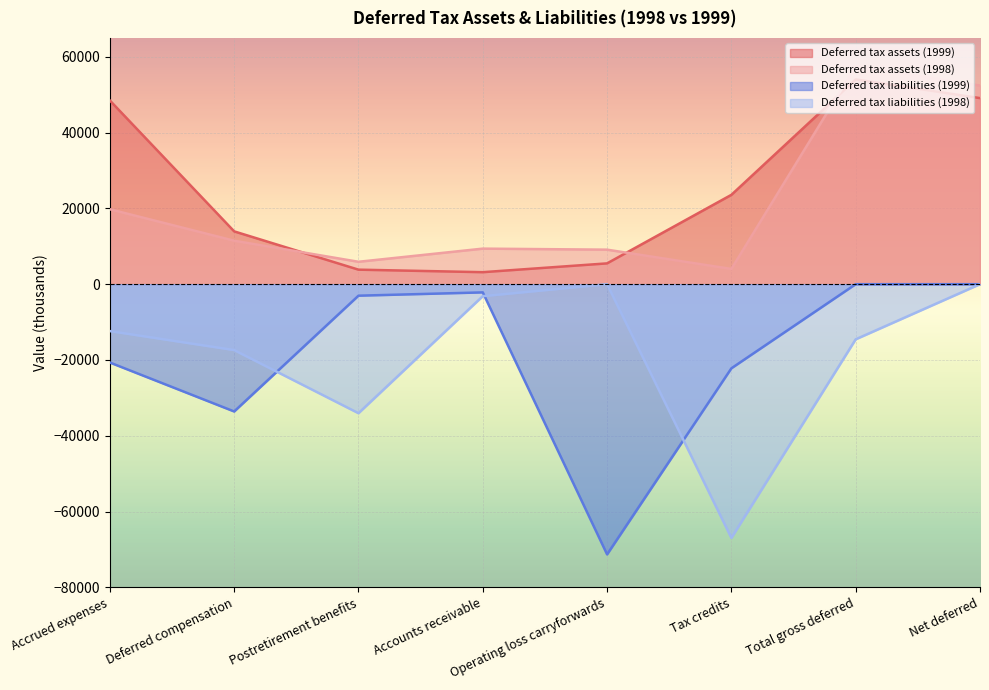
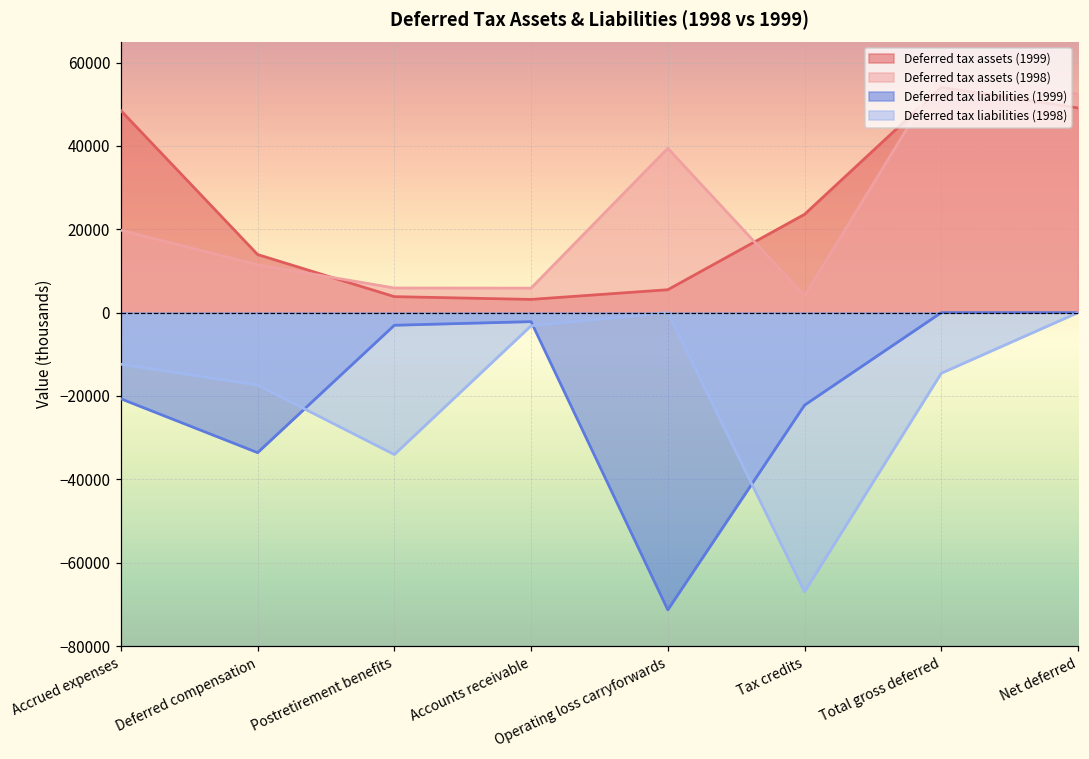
  {
    "Deferred tax assets (1999)": {
      "Accrued expenses": 48000,
      "Deferred compensation": 14000,
      "Postretirement benefits": 4000,
      "Accounts receivable": 3000,
      "Operating loss carryforwards": 5000,
      "Tax credits": 24000,
      "Net deferred": 49000
    },
    "Deferred tax assets (1998)": {
      "Accrued expenses": 20000,
      "Deferred compensation": 11000,
      "Postretirement benefits": 6000,
-     "Accounts receivable": 9000,
-     "Operating loss carryforwards": 9000,
+     "Accounts receivable": 6000,
+     "Operating loss carryforwards": 39000,
      "Tax credits": 4000,
      "Net deferred": 52000
    }
  }
